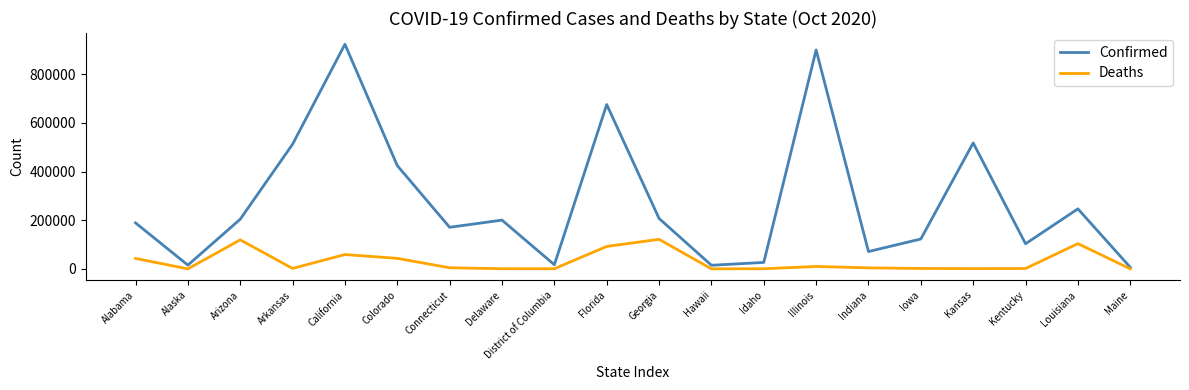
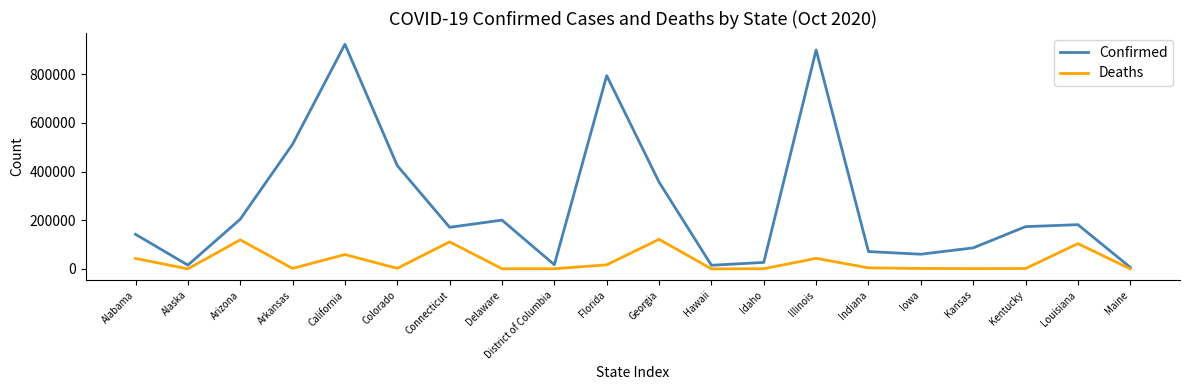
  {
    "Confirmed": {
-     "Alabama": 190000,
+     "Alabama": 140000,
      "Alaska": 20000,
      "Arizona": 200000,
      "Arkansas": 510000,
      "California": 920000,
      "Colorado": 420000,
      "Connecticut": 170000,
      "Delaware": 200000,
      "District of Columbia": 20000,
-     "Florida": 680000,
-     "Georgia": 210000,
+     "Florida": 790000,
+     "Georgia": 360000,
      "Hawaii": 10000,
      "Idaho": 30000,
      "Illinois": 900000,
      "Indiana": 70000,
-     "Iowa": 120000,
-     "Kansas": 520000,
-     "Kentucky": 100000,
-     "Louisiana": 250000
+     "Iowa": 60000,
+     "Kansas": 90000,
+     "Kentucky": 170000,
+     "Louisiana": 180000
    },
    "Deaths": {
      "Alabama": 40000,
      "Alaska": 0,
      "Arizona": 120000,
      "Arkansas": 0,
      "California": 60000,
-     "Colorado": 40000,
-     "Connecticut": 0,
+     "Colorado": 0,
+     "Connecticut": 110000,
      "Delaware": 0,
      "District of Columbia": 0,
-     "Florida": 90000,
+     "Florida": 20000,
      "Georgia": 120000,
      "Hawaii": 0,
      "Idaho": 0,
-     "Illinois": 10000,
+     "Illinois": 40000,
      "Indiana": 0,
      "Iowa": 0,
      "Kansas": 0,
      "Kentucky": 0,
      "Louisiana": 100000
    }
  }
